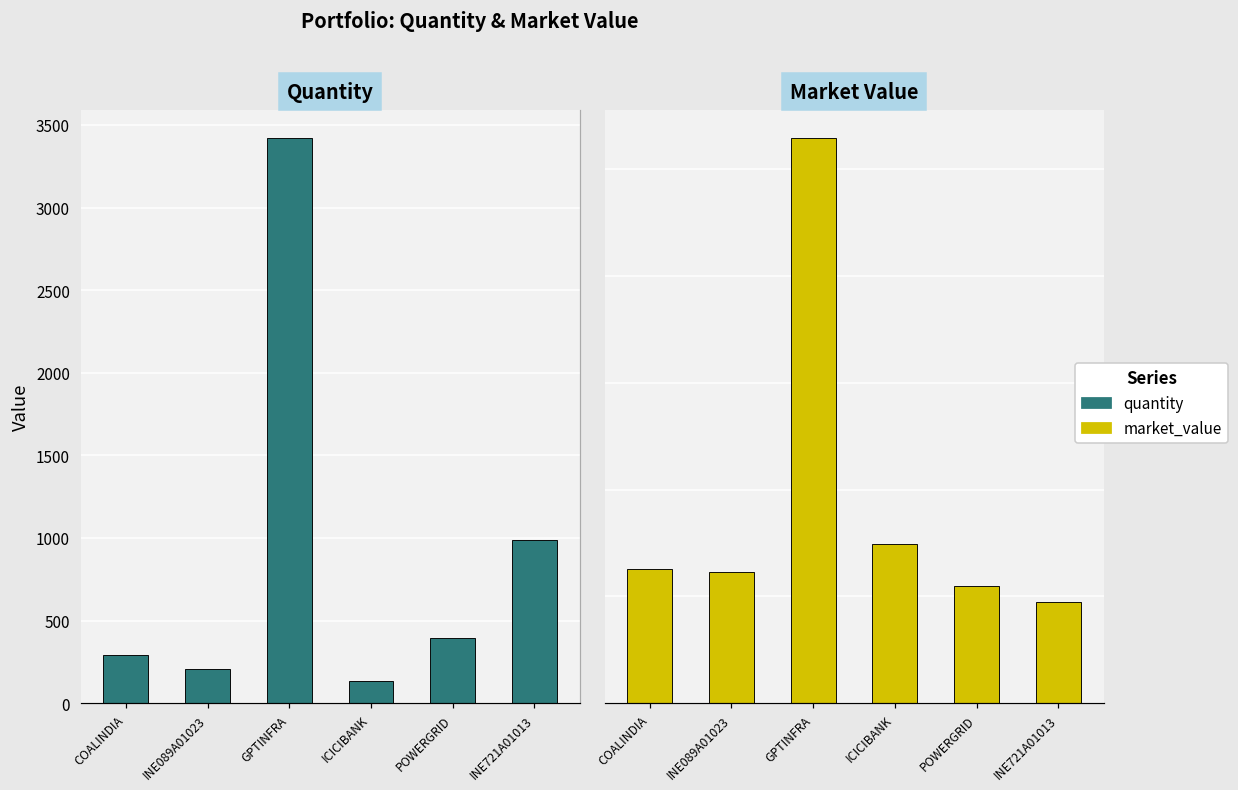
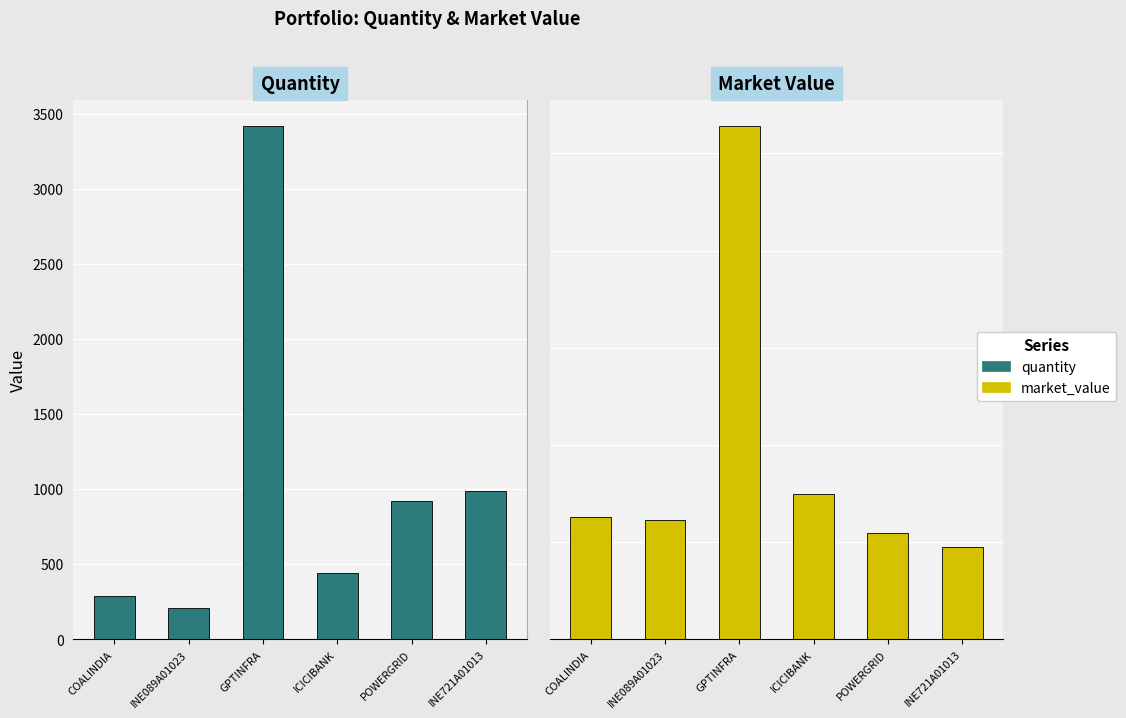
  {
    "Quantity": {
      "COALINDIA": 290,
      "INE089A01023": 210,
      "GPTINFRA": 3420,
-     "ICICIBANK": 140,
-     "POWERGRID": 400,
+     "ICICIBANK": 440,
+     "POWERGRID": 920,
      "INE721A01013": 990
    }
  }
